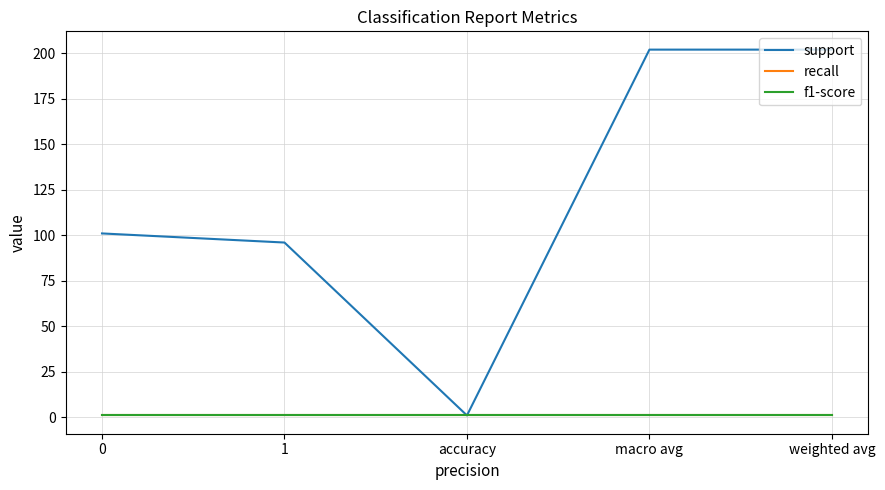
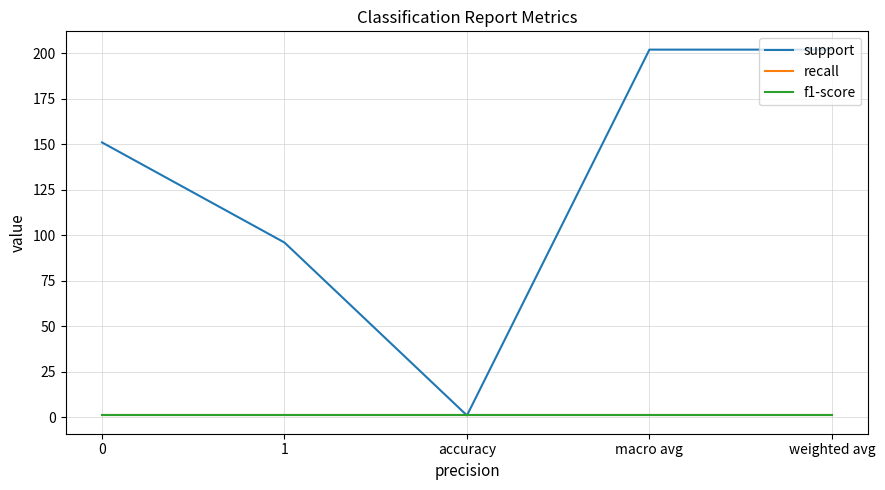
  {
    "support": {
-     "0": 101,
+     "0": 151,
      "1": 96,
      "macro avg": 202
    },
    "f1-score": {
      "0": 1,
      "1": 1,
      "macro avg": 1,
      "weighted avg": 1
    }
  }
